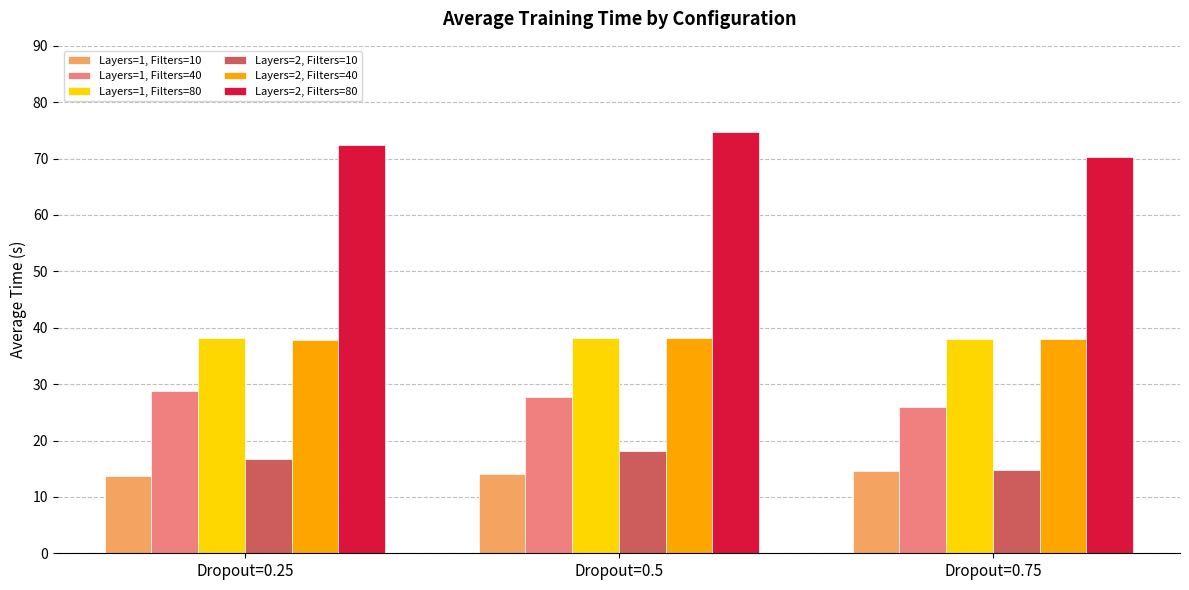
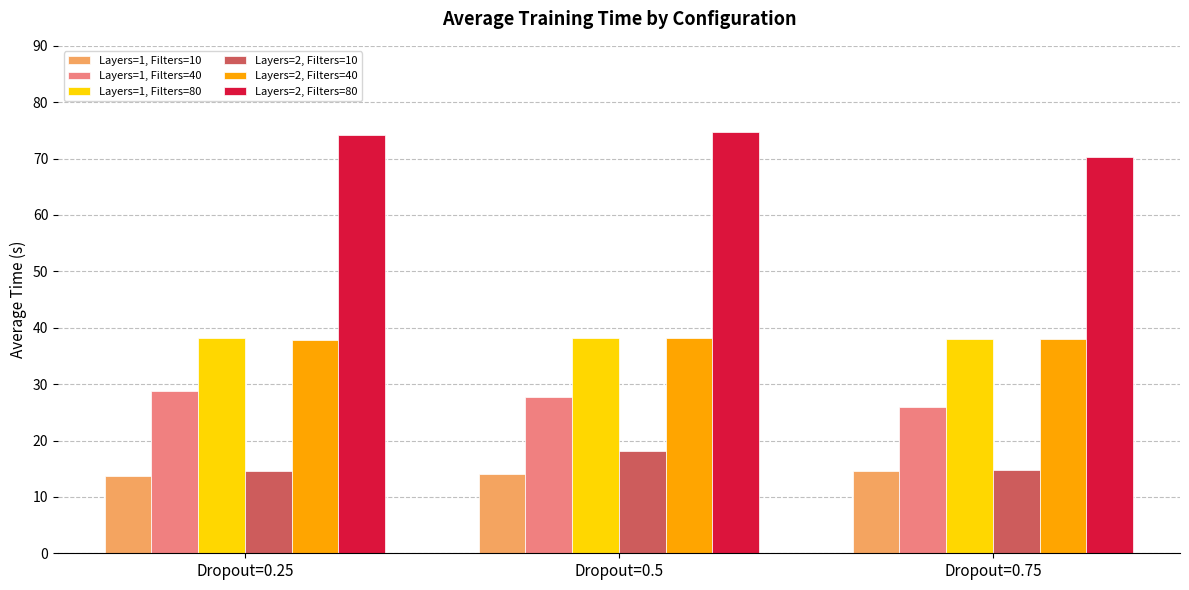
  {
    "Layers=2, Filters=10": {
-     "Dropout=0.25": 17,
+     "Dropout=0.25": 15,
      "Dropout=0.5": 18,
      "Dropout=0.75": 15
    },
    "Layers=2, Filters=80": {
-     "Dropout=0.25": 72,
+     "Dropout=0.25": 74,
      "Dropout=0.5": 75,
      "Dropout=0.75": 70
    }
  }
